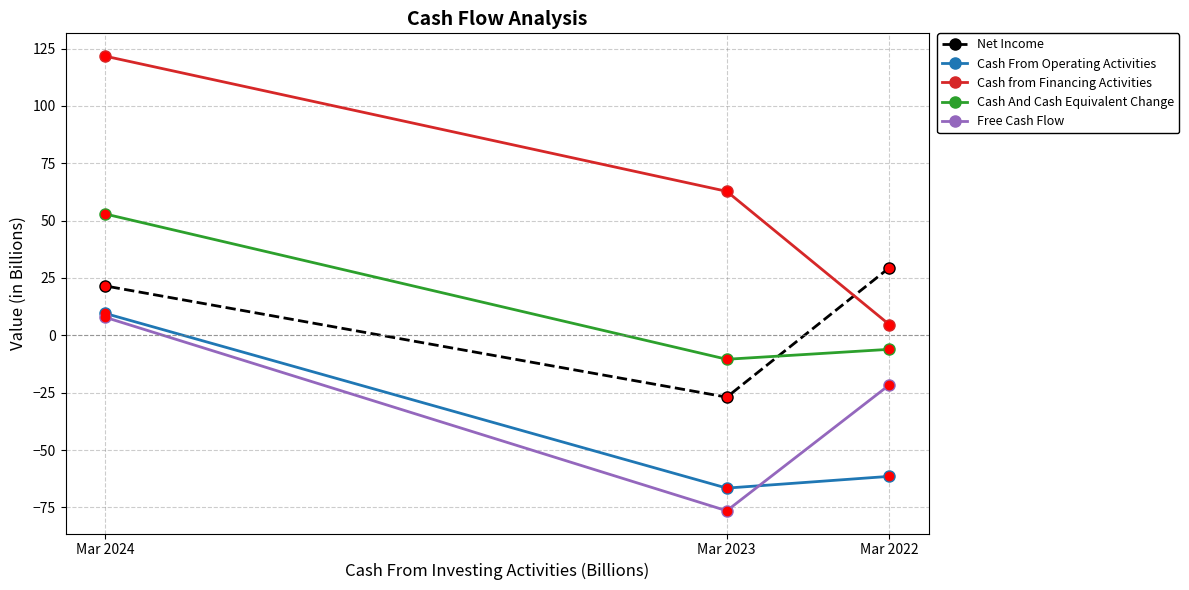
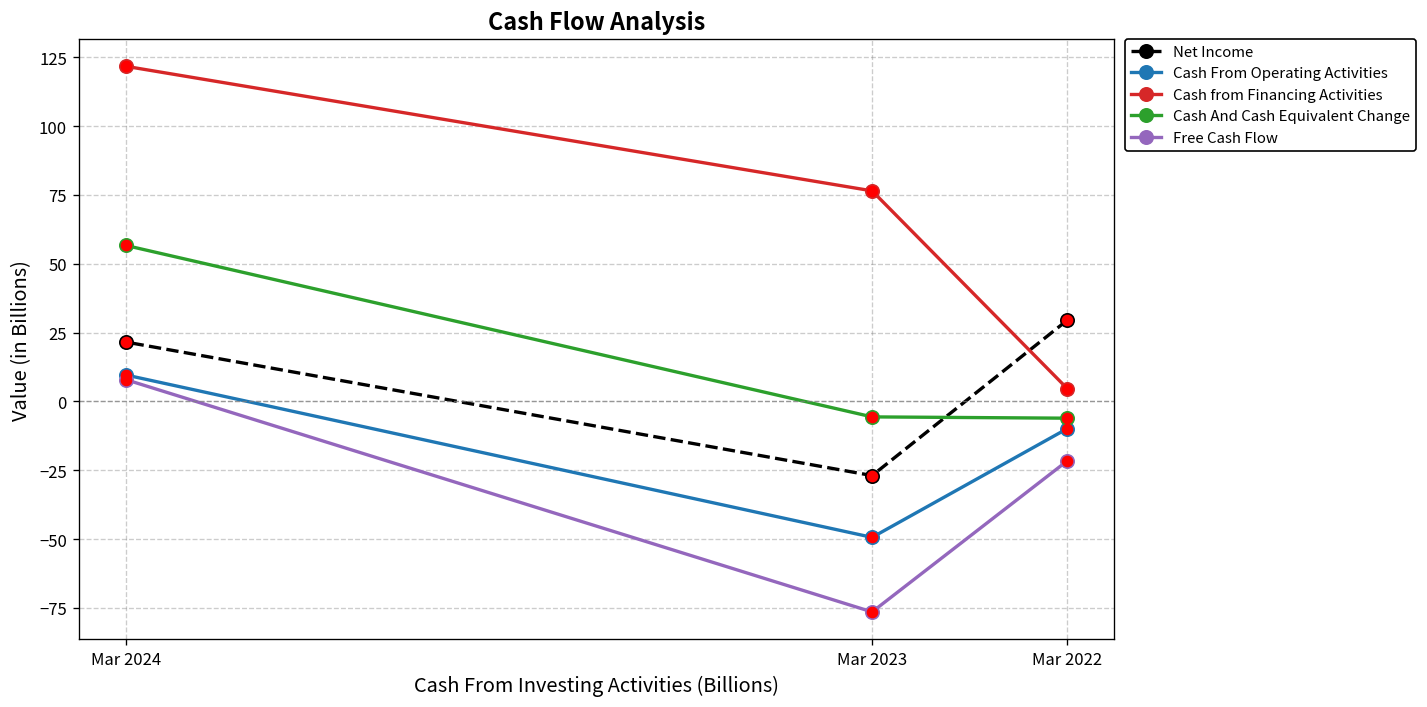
  {
    "Net Income": {
      "Mar 2024": 22,
      "Mar 2023": -27,
      "Mar 2022": 29
    },
    "Cash From Operating Activities": {
      "Mar 2024": 10,
-     "Mar 2023": -67,
-     "Mar 2022": -61
+     "Mar 2023": -49,
+     "Mar 2022": -10
    },
    "Cash from Financing Activities": {
      "Mar 2024": 122,
-     "Mar 2023": 63,
+     "Mar 2023": 76,
      "Mar 2022": 5
    },
    "Cash And Cash Equivalent Change": {
-     "Mar 2024": 53,
-     "Mar 2023": -10,
+     "Mar 2024": 57,
+     "Mar 2023": -6,
      "Mar 2022": -6
    },
    "Free Cash Flow": {
      "Mar 2024": 8,
      "Mar 2023": -76,
      "Mar 2022": -22
    }
  }
